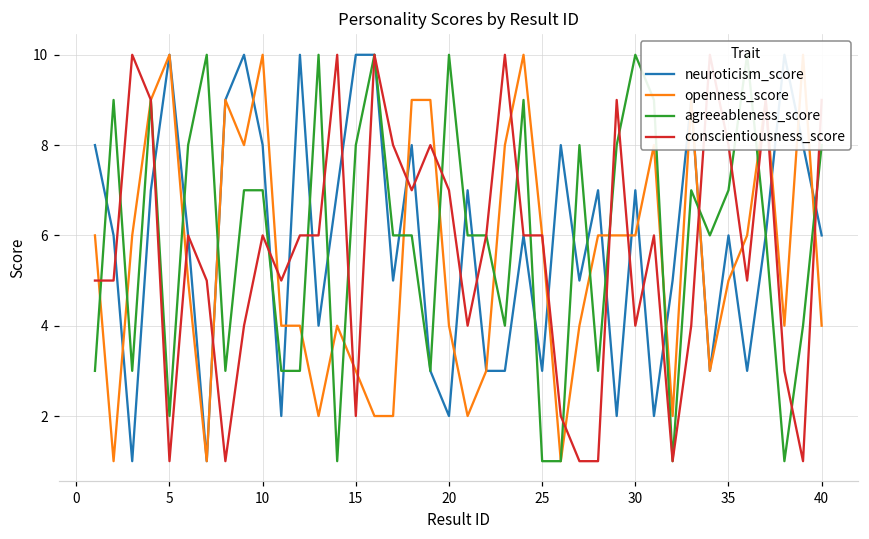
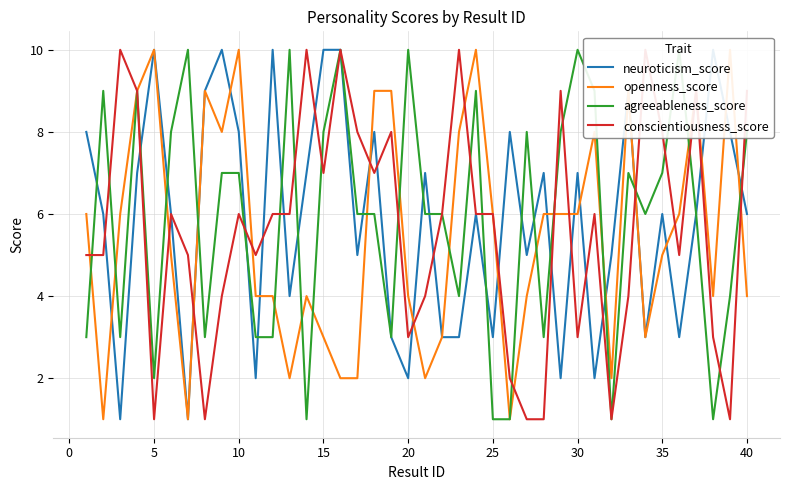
  {
    "neuroticism_score": {
      "10": 8,
      "15": 10,
      "20": 2,
      "25": 3,
      "30": 7,
      "35": 6,
      "40": 6
    },
    "openness_score": {
      "10": 10,
      "15": 3,
      "20": 4,
      "30": 6,
      "35": 5,
      "40": 4
    },
    "agreeableness_score": {
      "5": 2,
      "10": 7,
      "15": 8,
      "20": 10,
      "25": 1,
      "30": 10,
      "35": 7
    },
    "conscientiousness_score": {
      "5": 1,
      "10": 6,
-     "15": 2,
-     "20": 7,
-     "30": 4
+     "15": 7,
+     "20": 3,
+     "30": 3
    }
  }
